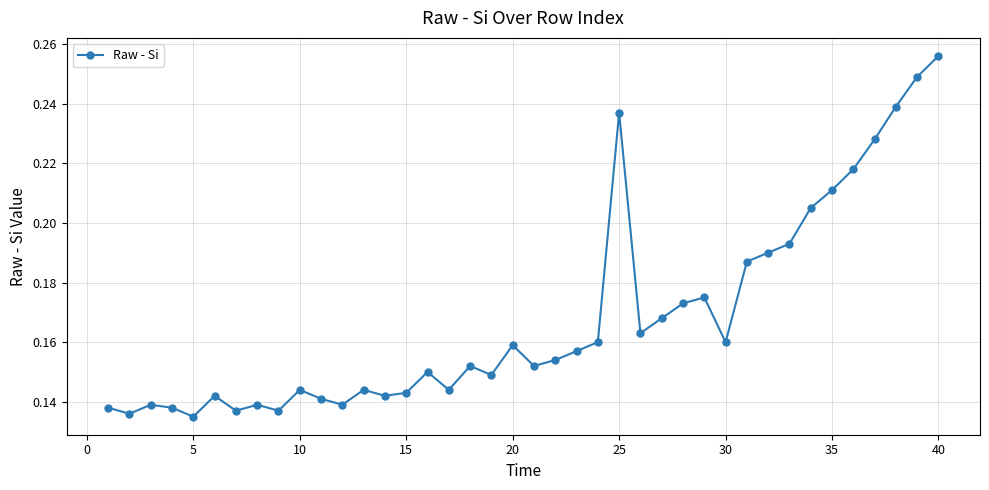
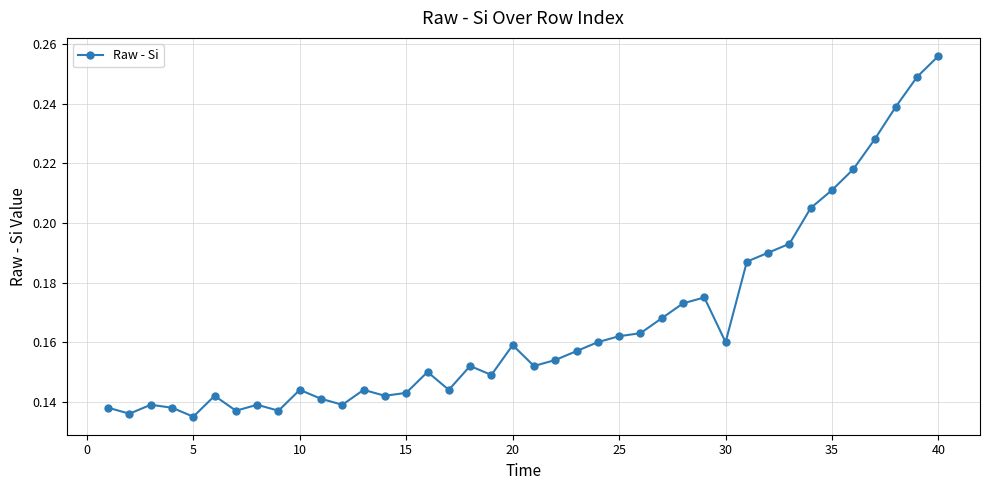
  {
    "5": 0.135,
    "10": 0.144,
    "15": 0.143,
    "20": 0.159,
-   "25": 0.237,
+   "25": 0.162,
    "30": 0.160,
    "35": 0.211,
    "40": 0.256
  }
